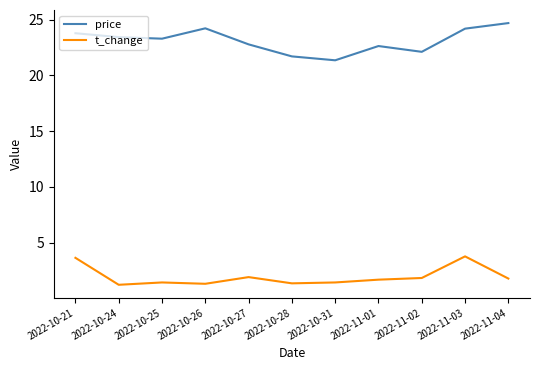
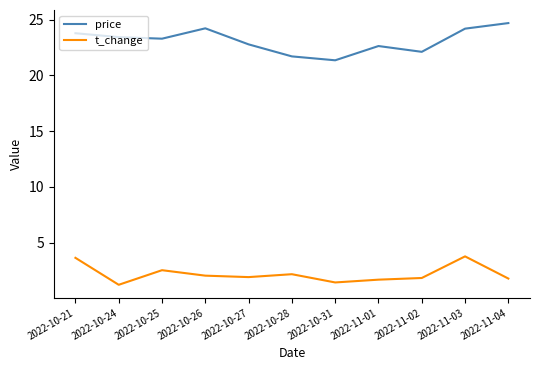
  {
    "price": {
      "2022-10-25": 23.3,
      "2022-10-26": 24.2,
      "2022-10-27": 22.8,
      "2022-10-28": 21.7,
      "2022-10-31": 21.4,
      "2022-11-01": 22.6,
      "2022-11-02": 22.1,
      "2022-11-03": 24.2,
      "2022-11-04": 24.7
    },
    "t_change": {
      "2022-10-21": 3.6,
      "2022-10-24": 1.2,
-     "2022-10-25": 1.4,
-     "2022-10-26": 1.3,
+     "2022-10-25": 2.5,
+     "2022-10-26": 2.0,
      "2022-10-27": 1.9,
-     "2022-10-28": 1.3,
+     "2022-10-28": 2.2,
      "2022-10-31": 1.4,
      "2022-11-01": 1.7,
      "2022-11-02": 1.8,
      "2022-11-03": 3.8,
      "2022-11-04": 1.8
    }
  }
